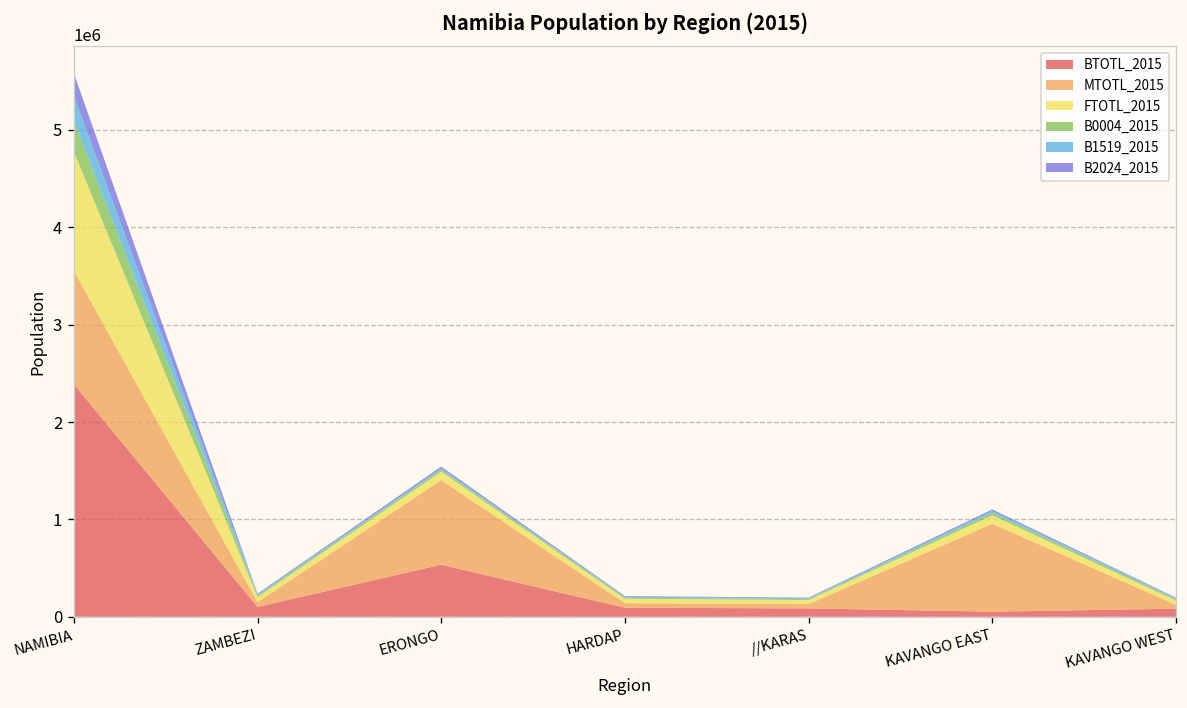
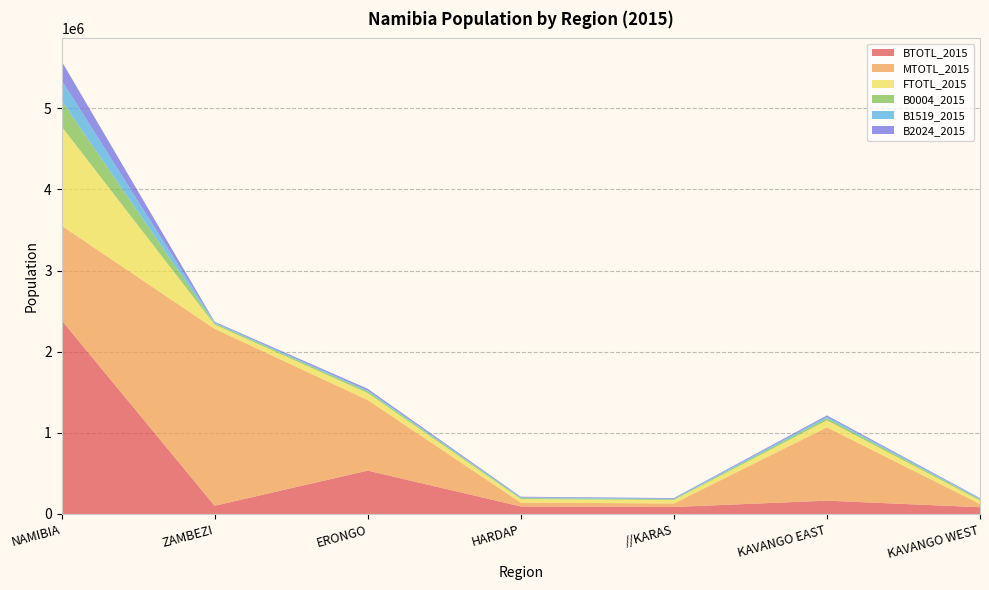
  {
    "BTOTL_2015": {
      "NAMIBIA": 2400000,
      "ZAMBEZI": 100000,
      "ERONGO": 500000,
      "HARDAP": 100000,
      "//KARAS": 100000,
-     "KAVANGO EAST": 100000,
+     "KAVANGO EAST": 200000,
      "KAVANGO WEST": 100000
    },
    "MTOTL_2015": {
      "NAMIBIA": 1200000,
-     "ZAMBEZI": 0,
+     "ZAMBEZI": 2200000,
      "ERONGO": 900000,
      "HARDAP": 0,
      "//KARAS": 0,
      "KAVANGO EAST": 900000,
      "KAVANGO WEST": 0
    },
    "FTOTL_2015": {
      "NAMIBIA": 1200000
    },
    "B0004_2015": {
      "NAMIBIA": 300000
    },
    "B1519_2015": {
      "NAMIBIA": 300000
    },
    "B2024_2015": {
      "NAMIBIA": 200000
    }
  }
